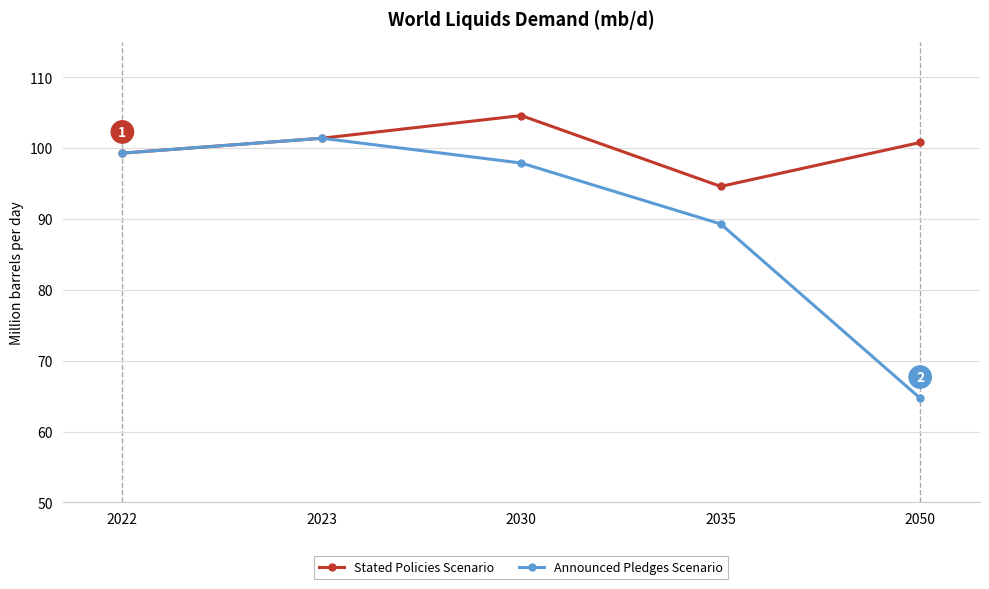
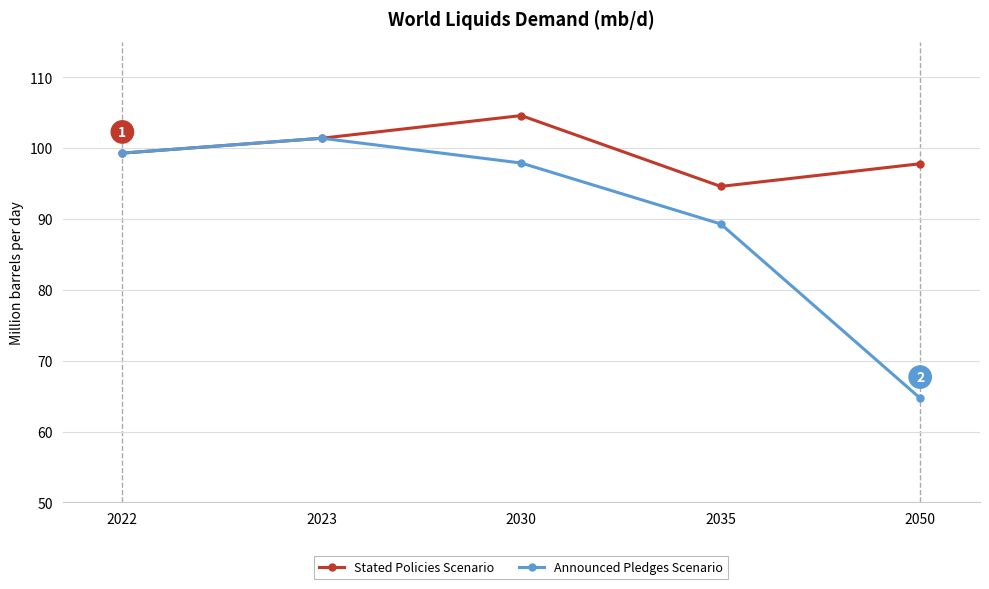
  {
    "Stated Policies Scenario": {
      "2030": 105,
      "2035": 95,
-     "2050": 101
+     "2050": 98
    },
    "Announced Pledges Scenario": {
      "2030": 98,
      "2035": 89
    }
  }
